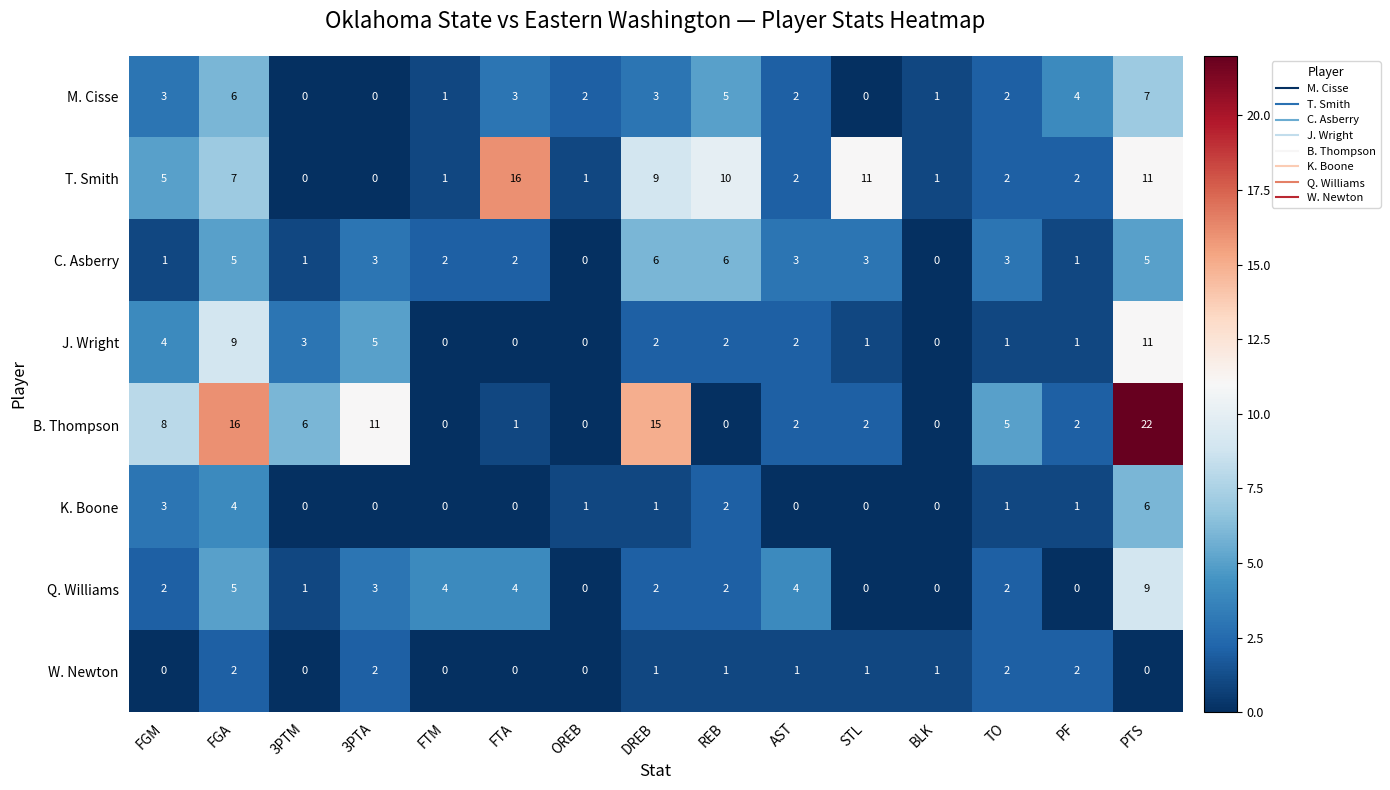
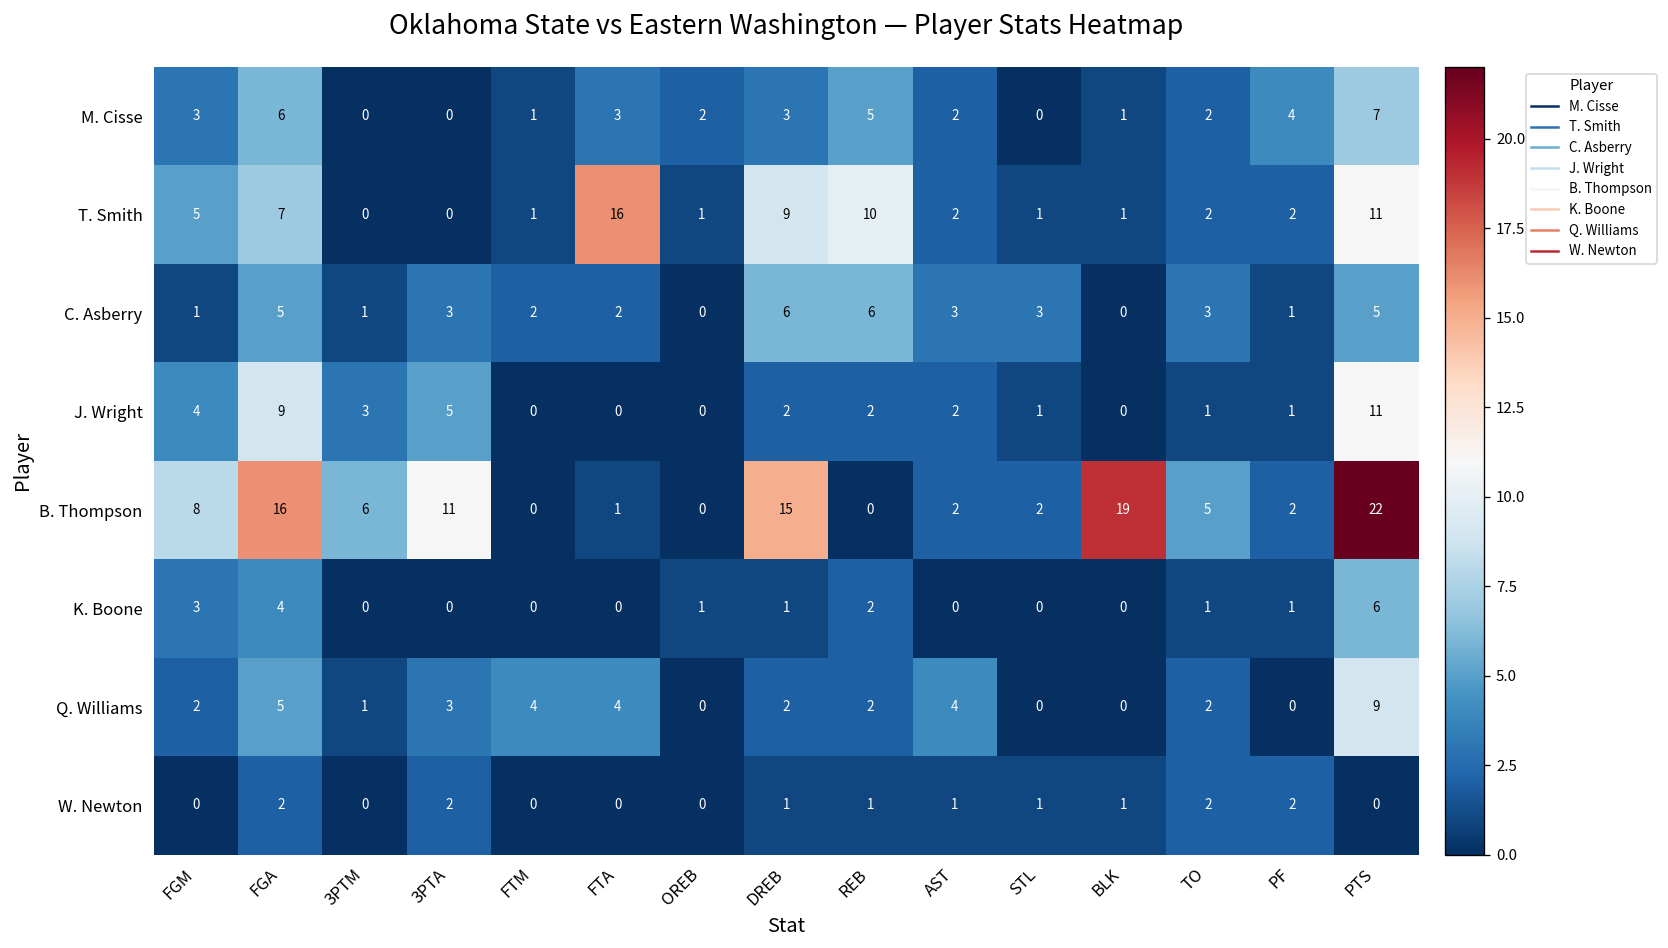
  {
    "M. Cisse": {
      "FGM": 3,
      "FGA": 6,
      "3PTM": 0,
      "3PTA": 0,
      "FTM": 1,
      "FTA": 3,
      "OREB": 2,
      "DREB": 3,
      "REB": 5,
      "AST": 2,
      "STL": 0,
      "BLK": 1,
      "TO": 2,
      "PF": 4,
      "PTS": 7
    },
    "T. Smith": {
      "FGM": 5,
      "FGA": 7,
      "3PTM": 0,
      "3PTA": 0,
      "FTM": 1,
      "FTA": 16,
      "OREB": 1,
      "DREB": 9,
      "REB": 10,
      "AST": 2,
-     "STL": 11,
+     "STL": 1,
      "BLK": 1,
      "TO": 2,
      "PF": 2,
      "PTS": 11
    },
    "C. Asberry": {
      "FGM": 1,
      "FGA": 5,
      "3PTM": 1,
      "3PTA": 3,
      "FTM": 2,
      "FTA": 2,
      "OREB": 0,
      "DREB": 6,
      "REB": 6,
      "AST": 3,
      "STL": 3,
      "BLK": 0,
      "TO": 3,
      "PF": 1,
      "PTS": 5
    },
    "J. Wright": {
      "FGM": 4,
      "FGA": 9,
      "3PTM": 3,
      "3PTA": 5,
      "FTM": 0,
      "FTA": 0,
      "OREB": 0,
      "DREB": 2,
      "REB": 2,
      "AST": 2,
      "STL": 1,
      "BLK": 0,
      "TO": 1,
      "PF": 1,
      "PTS": 11
    },
    "B. Thompson": {
      "FGM": 8,
      "FGA": 16,
      "3PTM": 6,
      "3PTA": 11,
      "FTM": 0,
      "FTA": 1,
      "OREB": 0,
      "DREB": 15,
      "REB": 0,
      "AST": 2,
      "STL": 2,
-     "BLK": 0,
+     "BLK": 19,
      "TO": 5,
      "PF": 2,
      "PTS": 22
    },
    "K. Boone": {
      "FGM": 3,
      "FGA": 4,
      "3PTM": 0,
      "3PTA": 0,
      "FTM": 0,
      "FTA": 0,
      "OREB": 1,
      "DREB": 1,
      "REB": 2,
      "AST": 0,
      "STL": 0,
      "BLK": 0,
      "TO": 1,
      "PF": 1,
      "PTS": 6
    },
    "Q. Williams": {
      "FGM": 2,
      "FGA": 5,
      "3PTM": 1,
      "3PTA": 3,
      "FTM": 4,
      "FTA": 4,
      "OREB": 0,
      "DREB": 2,
      "REB": 2,
      "AST": 4,
      "STL": 0,
      "BLK": 0,
      "TO": 2,
      "PF": 0,
      "PTS": 9
    },
    "W. Newton": {
      "FGM": 0,
      "FGA": 2,
      "3PTM": 0,
      "3PTA": 2,
      "FTM": 0,
      "FTA": 0,
      "OREB": 0,
      "DREB": 1,
      "REB": 1,
      "AST": 1,
      "STL": 1,
      "BLK": 1,
      "TO": 2,
      "PF": 2,
      "PTS": 0
    }
  }
